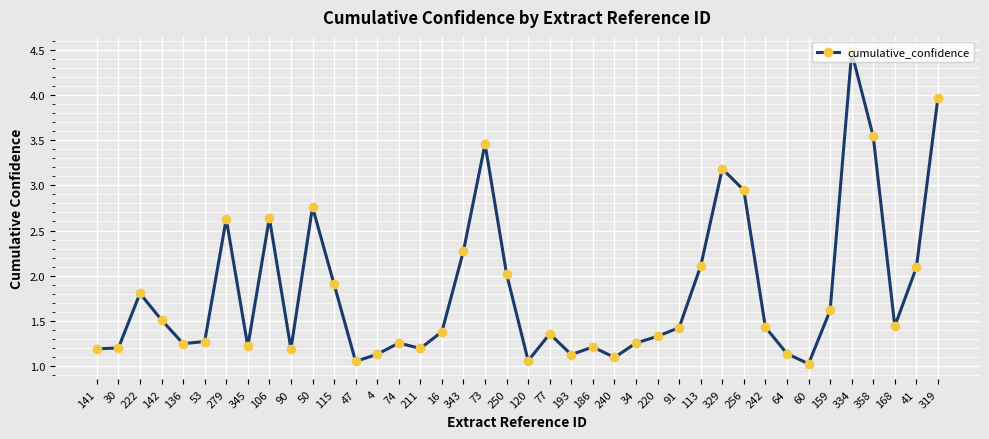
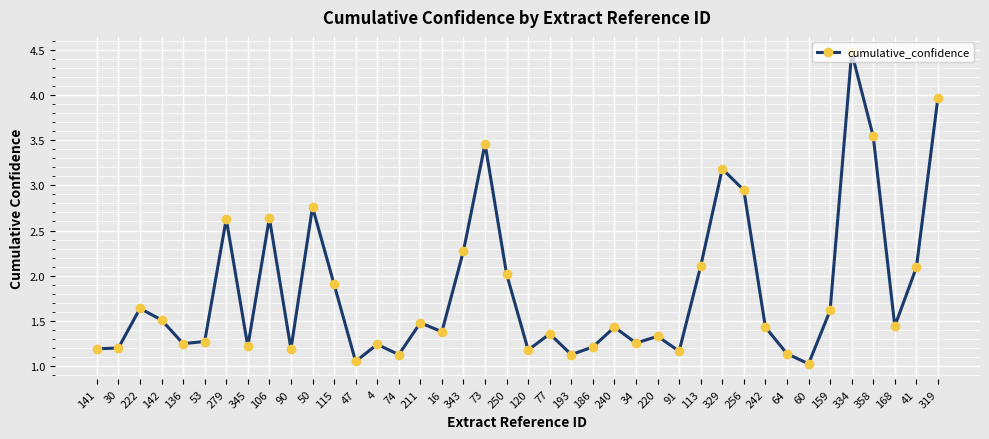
  {
    "141": 1.2,
    "30": 1.2,
-   "222": 1.8,
+   "222": 1.6,
    "142": 1.5,
    "136": 1.2,
    "53": 1.3,
    "279": 2.6,
    "345": 1.2,
    "106": 2.6,
    "90": 1.2,
    "50": 2.8,
    "115": 1.9,
    "47": 1.1,
-   "4": 1.1,
-   "74": 1.3,
-   "211": 1.2,
+   "4": 1.2,
+   "74": 1.1,
+   "211": 1.5,
    "16": 1.4,
    "343": 2.3,
    "73": 3.5,
    "250": 2.0,
-   "120": 1.1,
+   "120": 1.2,
    "77": 1.4,
    "193": 1.1,
    "186": 1.2,
-   "240": 1.1,
+   "240": 1.4,
    "34": 1.3,
    "220": 1.3,
-   "91": 1.4,
+   "91": 1.2,
    "113": 2.1,
    "329": 3.2,
    "256": 2.9,
    "242": 1.4,
    "64": 1.1,
    "60": 1.0,
    "159": 1.6,
    "358": 3.5,
    "168": 1.4,
    "41": 2.1,
    "319": 4.0
  }
